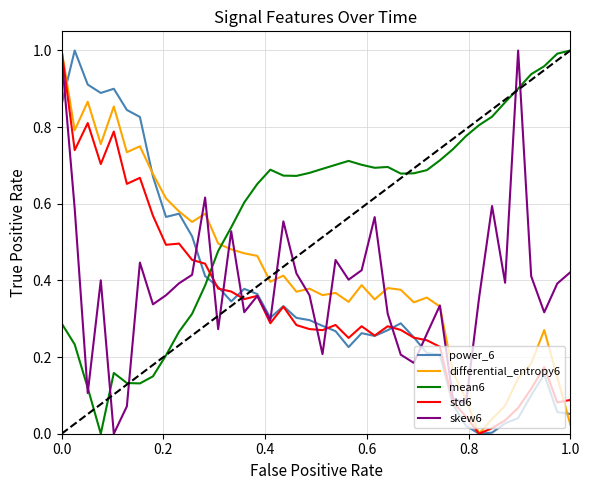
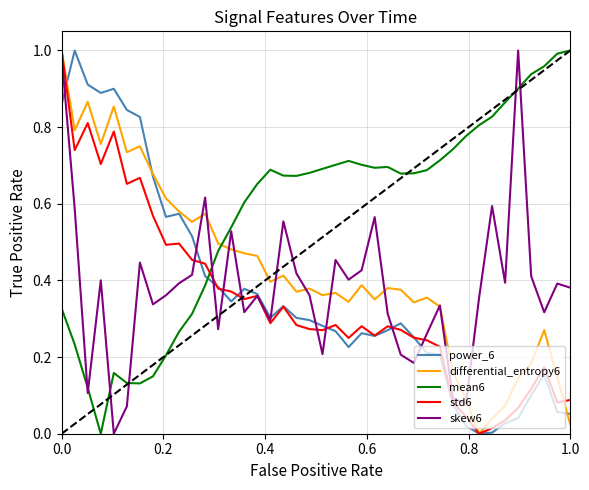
  {
    "power_6": {
      "0.0": 0.86,
      "1.0": 0.05
    },
    "differential_entropy6": {
      "1.0": 0.02
    },
    "mean6": {
-     "0.0": 0.29
+     "0.0": 0.33
    },
    "std6": {
      "1.0": 0.09
    },
    "skew6": {
      "0.0": 0.99,
-     "1.0": 0.42
+     "1.0": 0.38
    }
  }
